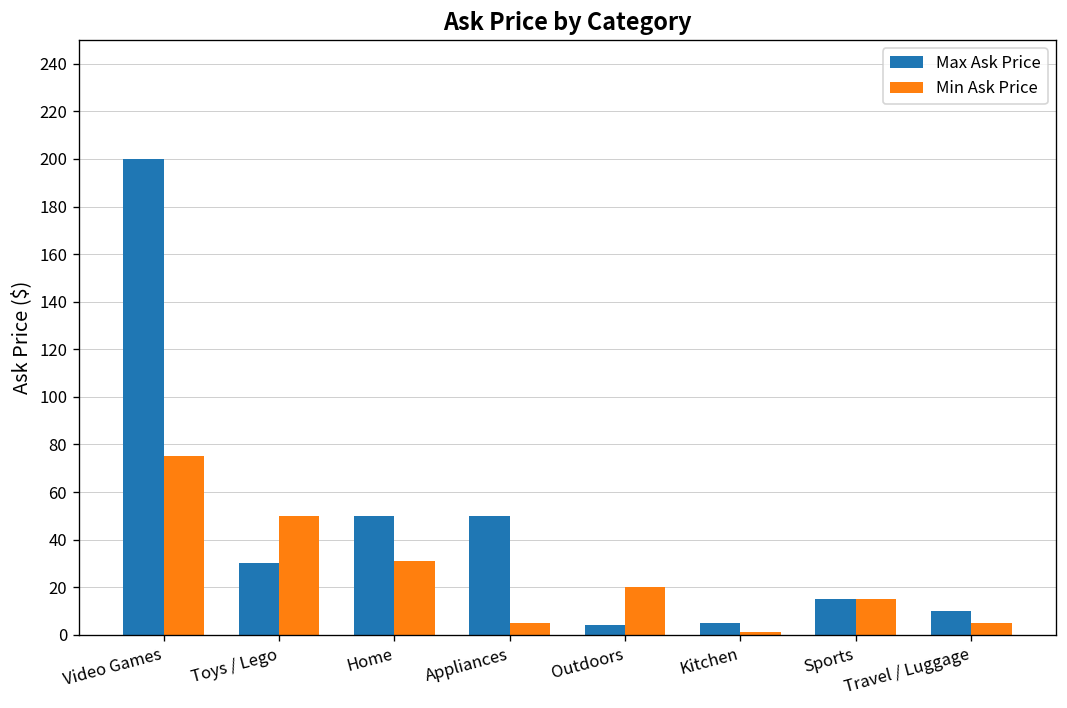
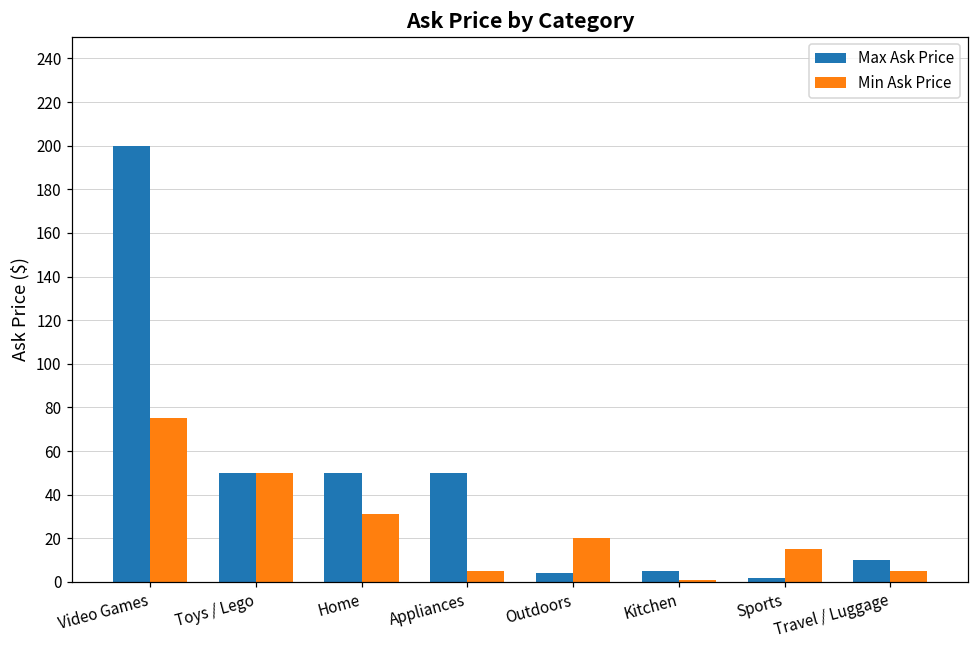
  {
    "Max Ask Price": {
      "Video Games": 200,
-     "Toys / Lego": 30,
+     "Toys / Lego": 50,
      "Home": 50,
      "Appliances": 50,
      "Outdoors": 4,
      "Kitchen": 5,
-     "Sports": 15,
+     "Sports": 2,
      "Travel / Luggage": 10
    },
    "Min Ask Price": {
      "Video Games": 75,
      "Toys / Lego": 50,
      "Home": 31,
      "Appliances": 5,
      "Outdoors": 20,
      "Sports": 15,
      "Travel / Luggage": 5
    }
  }
